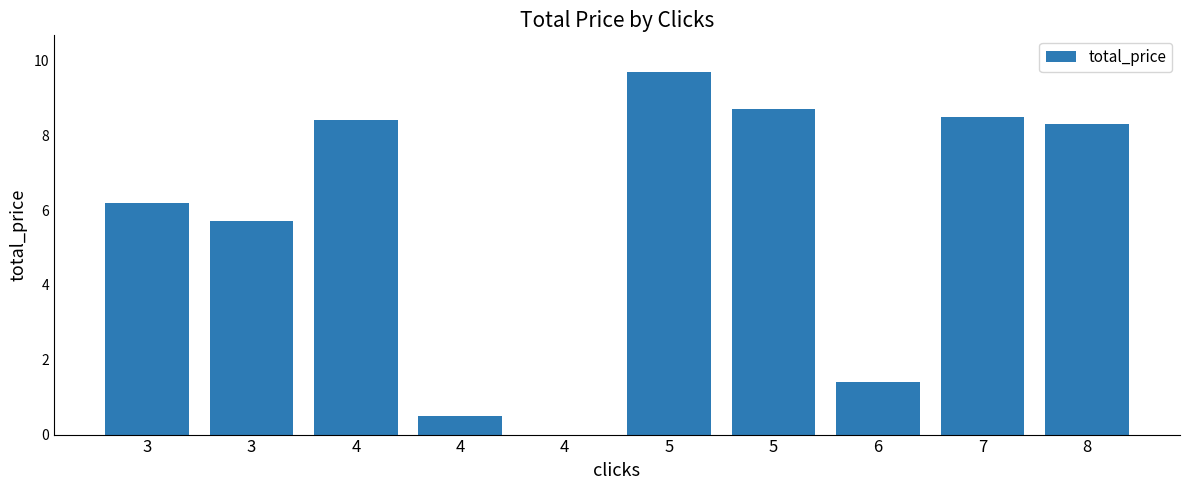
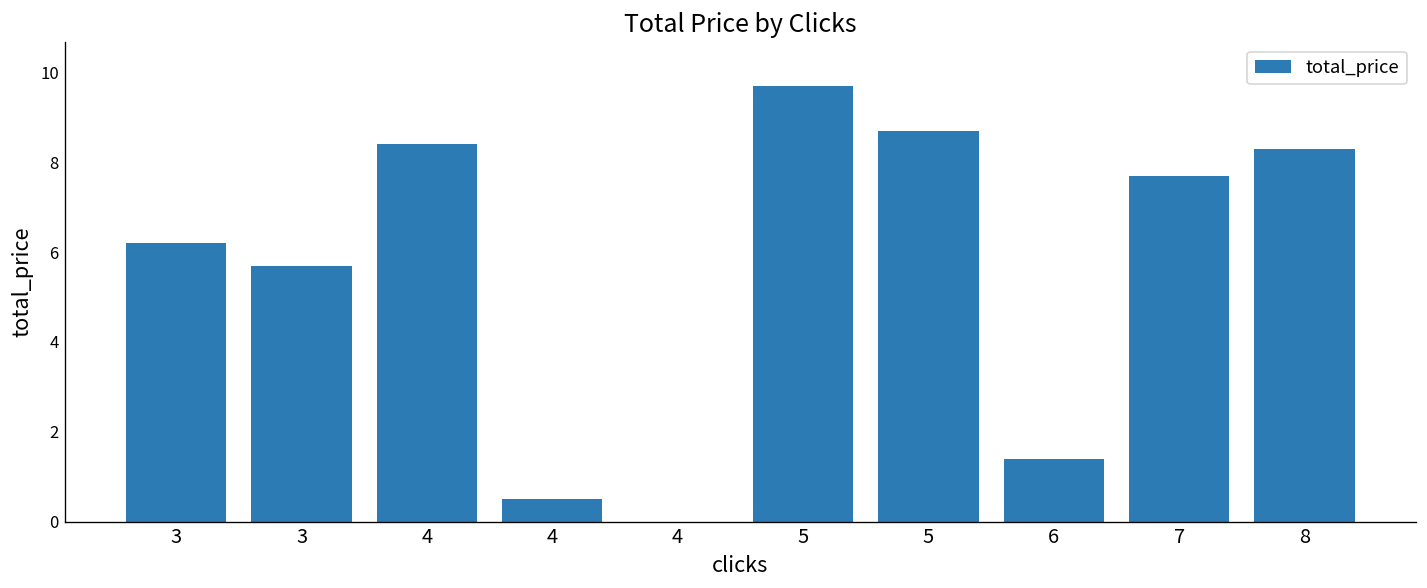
  {
    "6": 1.4,
-   "7": 8.5,
+   "7": 7.7,
    "8": 8.3
  }
